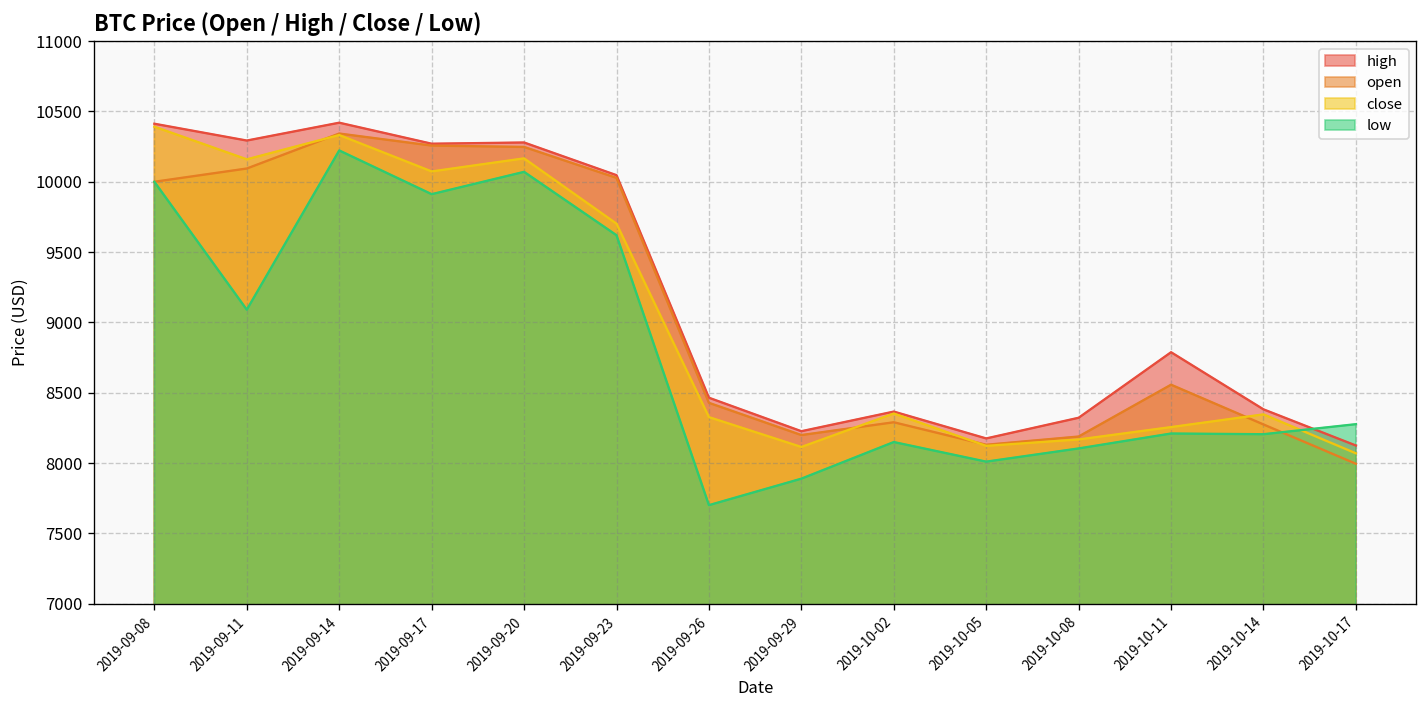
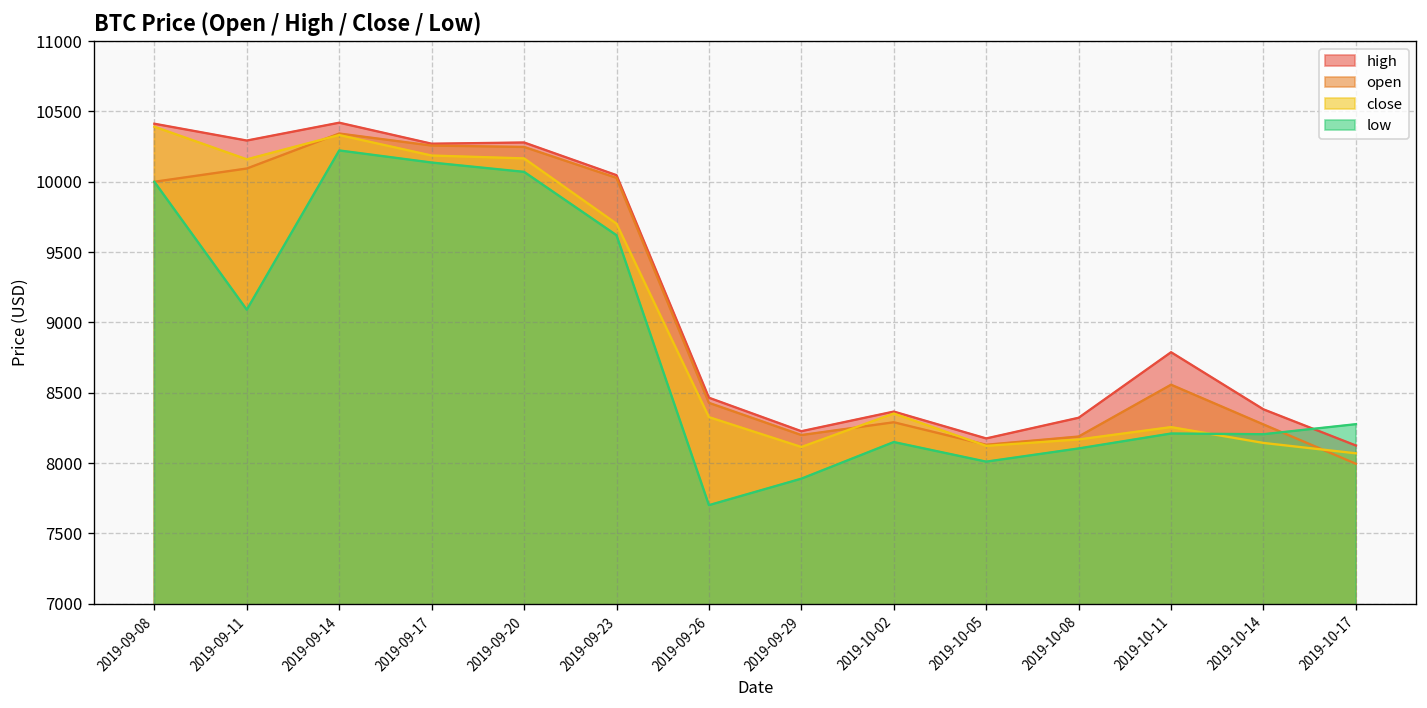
  {
    "close": {
      "2019-09-11": 10160,
-     "2019-09-17": 10070,
+     "2019-09-17": 10190,
      "2019-09-20": 10170,
      "2019-09-23": 9700,
      "2019-09-26": 8330,
      "2019-09-29": 8110,
      "2019-10-11": 8260,
-     "2019-10-14": 8350,
+     "2019-10-14": 8140,
      "2019-10-17": 8070
    },
    "low": {
      "2019-09-11": 9090,
      "2019-09-14": 10220,
-     "2019-09-17": 9910,
+     "2019-09-17": 10140,
      "2019-09-20": 10070,
      "2019-09-23": 9620,
      "2019-09-26": 7700,
      "2019-09-29": 7890,
      "2019-10-02": 8150,
      "2019-10-05": 8010,
      "2019-10-08": 8100,
      "2019-10-11": 8210,
      "2019-10-14": 8210,
      "2019-10-17": 8280
    }
  }
